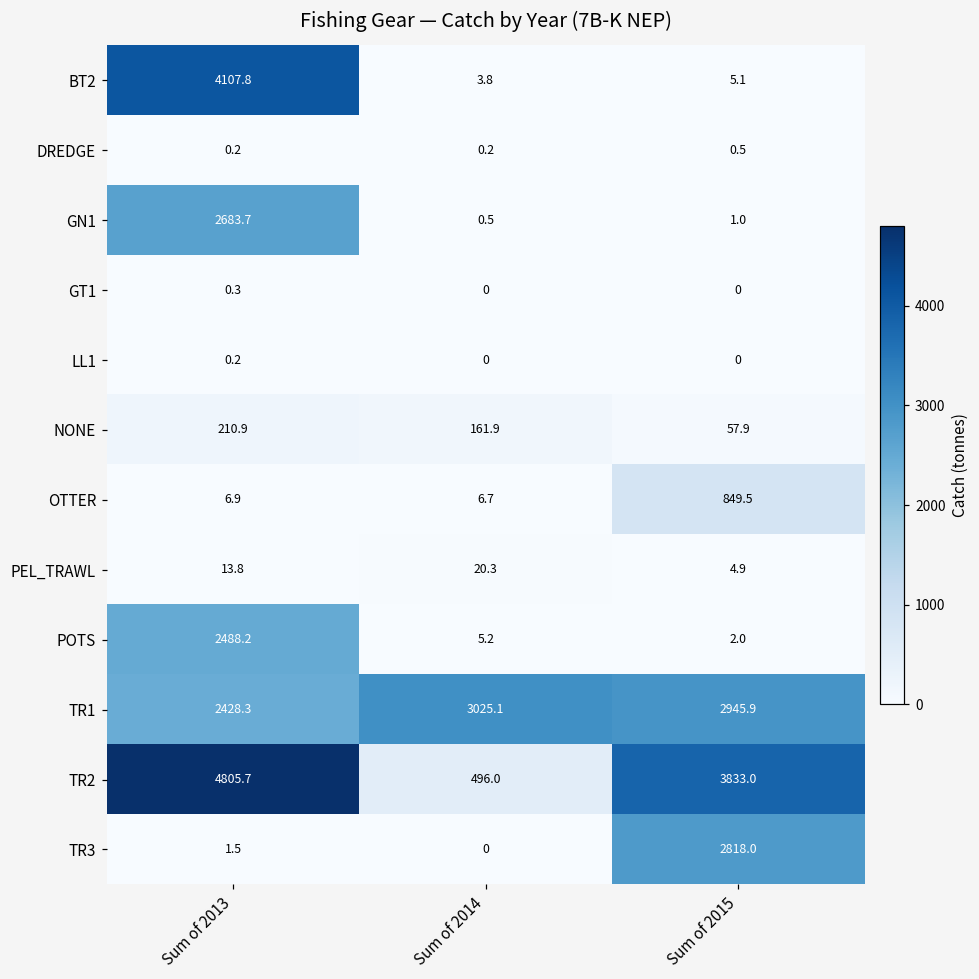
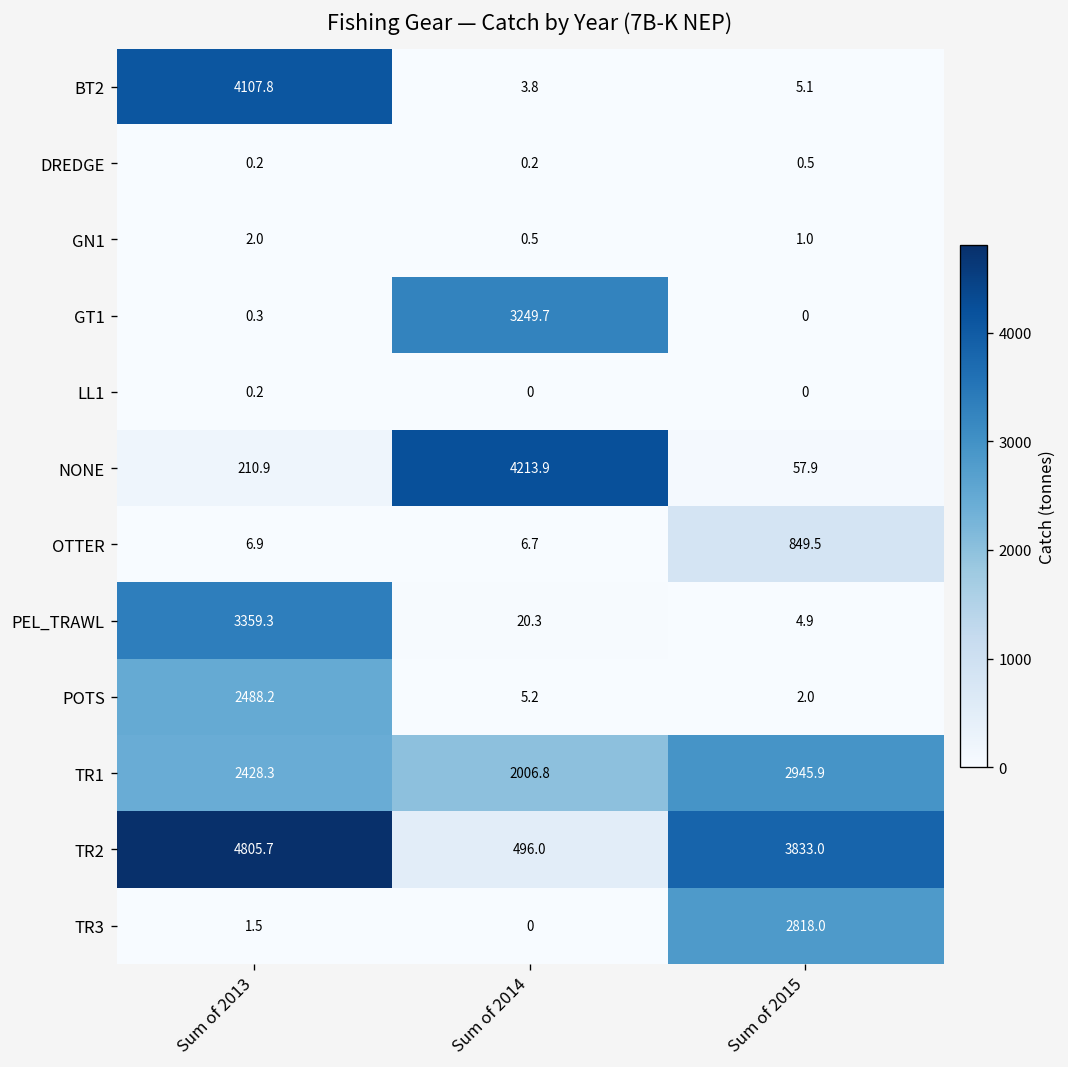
  {
    "BT2": {
      "Sum of 2013": 4107.8,
      "Sum of 2014": 3.8,
      "Sum of 2015": 5.1
    },
    "DREDGE": {
      "Sum of 2013": 0.2,
      "Sum of 2014": 0.2,
      "Sum of 2015": 0.5
    },
    "GN1": {
-     "Sum of 2013": 2683.7,
+     "Sum of 2013": 2.0,
      "Sum of 2014": 0.5,
      "Sum of 2015": 1.0
    },
    "GT1": {
      "Sum of 2013": 0.3,
-     "Sum of 2014": 0,
+     "Sum of 2014": 3249.7,
      "Sum of 2015": 0
    },
    "LL1": {
      "Sum of 2013": 0.2,
      "Sum of 2014": 0,
      "Sum of 2015": 0
    },
    "NONE": {
      "Sum of 2013": 210.9,
-     "Sum of 2014": 161.9,
+     "Sum of 2014": 4213.9,
      "Sum of 2015": 57.9
    },
    "OTTER": {
      "Sum of 2013": 6.9,
      "Sum of 2014": 6.7,
      "Sum of 2015": 849.5
    },
    "PEL_TRAWL": {
-     "Sum of 2013": 13.8,
+     "Sum of 2013": 3359.3,
      "Sum of 2014": 20.3,
      "Sum of 2015": 4.9
    },
    "POTS": {
      "Sum of 2013": 2488.2,
      "Sum of 2014": 5.2,
      "Sum of 2015": 2.0
    },
    "TR1": {
      "Sum of 2013": 2428.3,
-     "Sum of 2014": 3025.1,
+     "Sum of 2014": 2006.8,
      "Sum of 2015": 2945.9
    },
    "TR2": {
      "Sum of 2013": 4805.7,
      "Sum of 2014": 496.0,
      "Sum of 2015": 3833.0
    },
    "TR3": {
      "Sum of 2013": 1.5,
      "Sum of 2014": 0,
      "Sum of 2015": 2818.0
    }
  }
